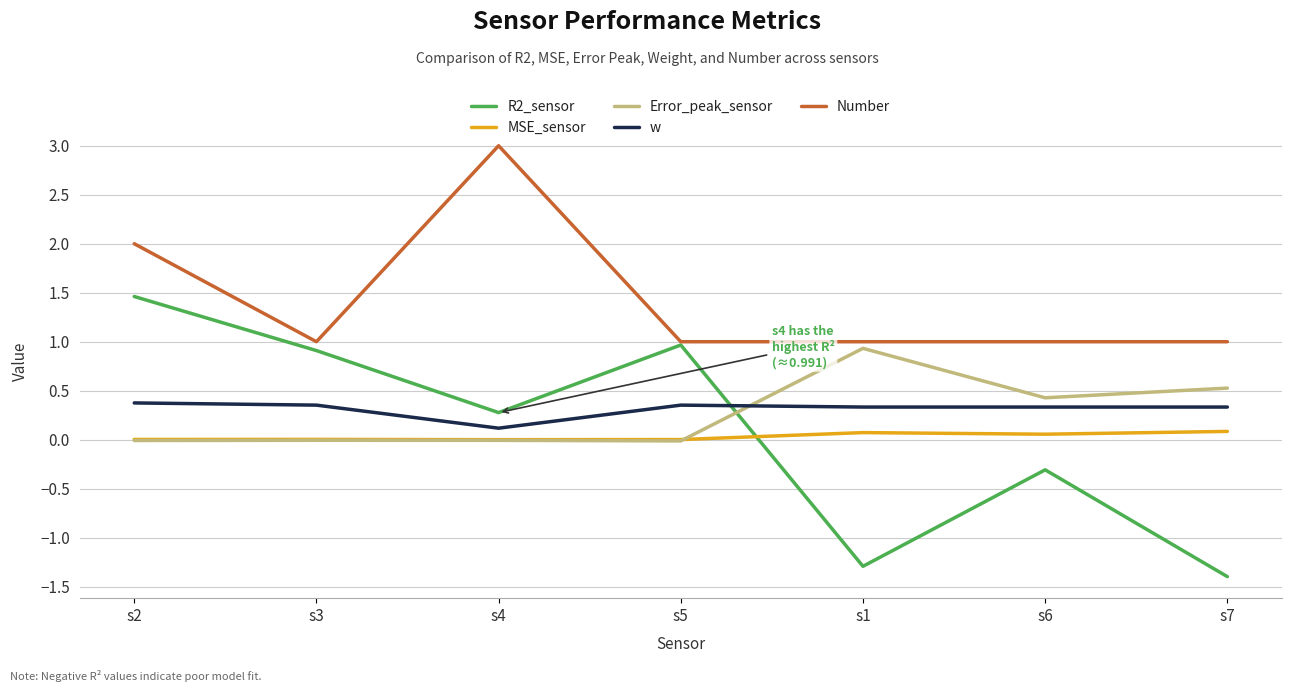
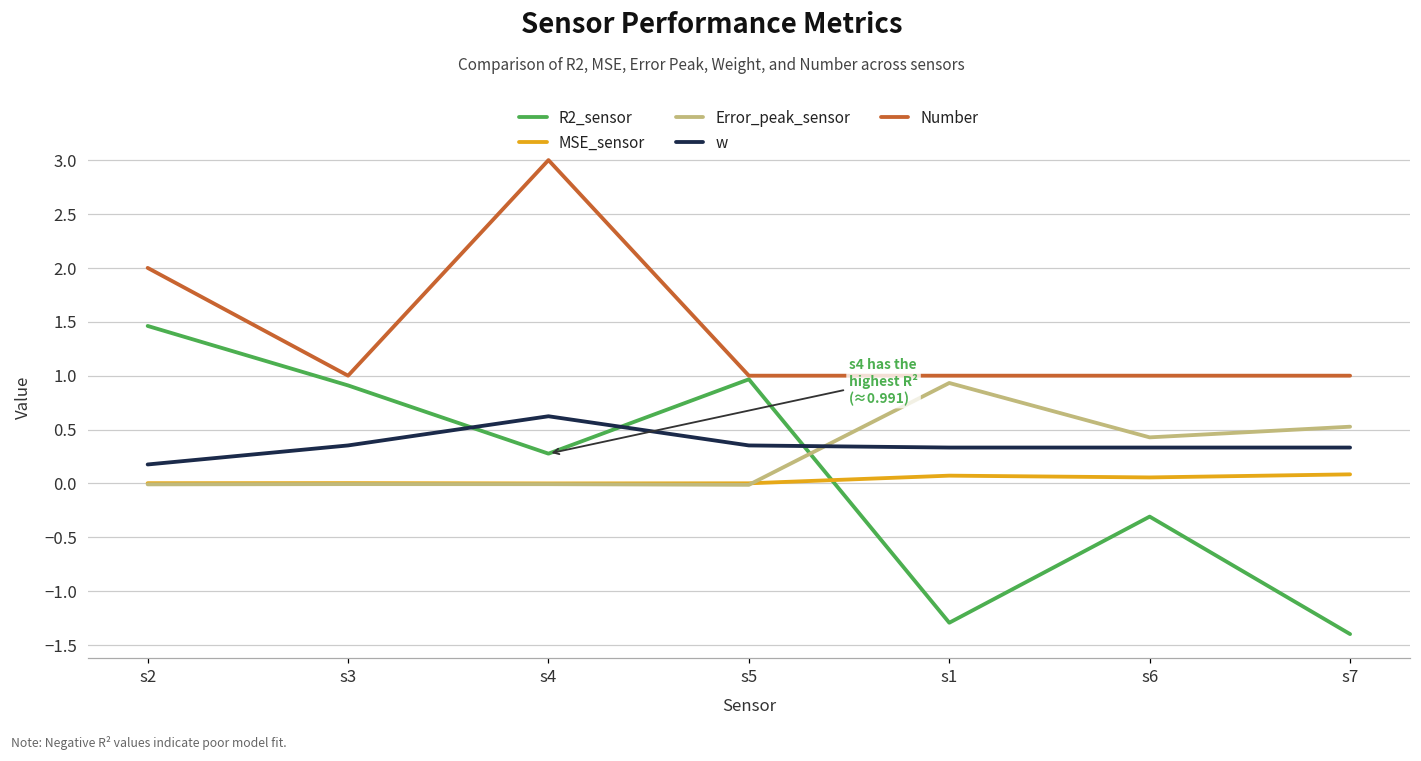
  {
    "R2_sensor": {
      "s2": 1.5,
      "s3": 0.9,
      "s4": 0.3,
      "s1": -1.3,
      "s6": -0.3,
      "s7": -1.4
    },
    "MSE_sensor": {
      "s1": 0.1,
      "s6": 0.1,
      "s7": 0.1
    },
    "Error_peak_sensor": {
      "s1": 0.9,
      "s6": 0.4,
      "s7": 0.5
    },
    "w": {
-     "s2": 0.4,
+     "s2": 0.2,
      "s3": 0.4,
-     "s4": 0.1,
+     "s4": 0.6,
      "s1": 0.3,
      "s6": 0.3,
      "s7": 0.3
    },
    "Number": {
      "s2": 2.0,
      "s3": 1.0,
      "s4": 3.0,
      "s1": 1.0,
      "s6": 1.0,
      "s7": 1.0
    }
  }
